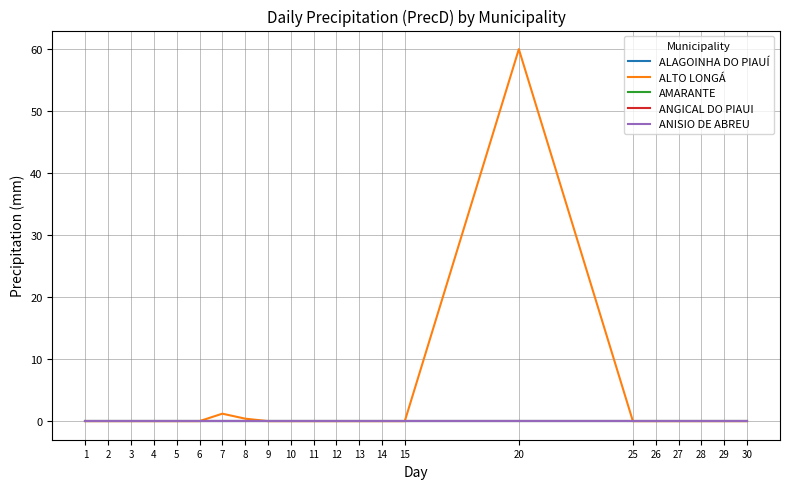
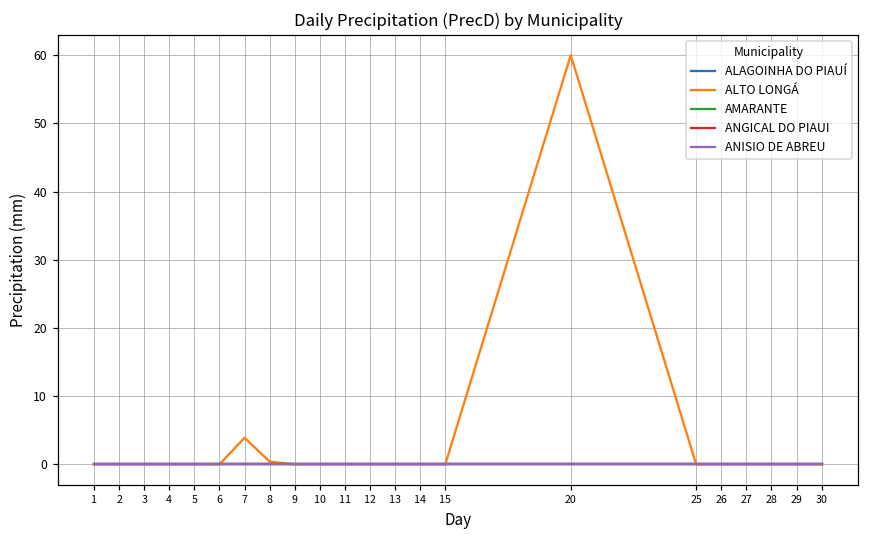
  {
    "ANISIO DE ABREU": {
      "7": 0,
      "20": 0
    },
    "ALTO LONGÁ": {
-     "7": 1,
+     "7": 4,
      "20": 60
    }
  }
